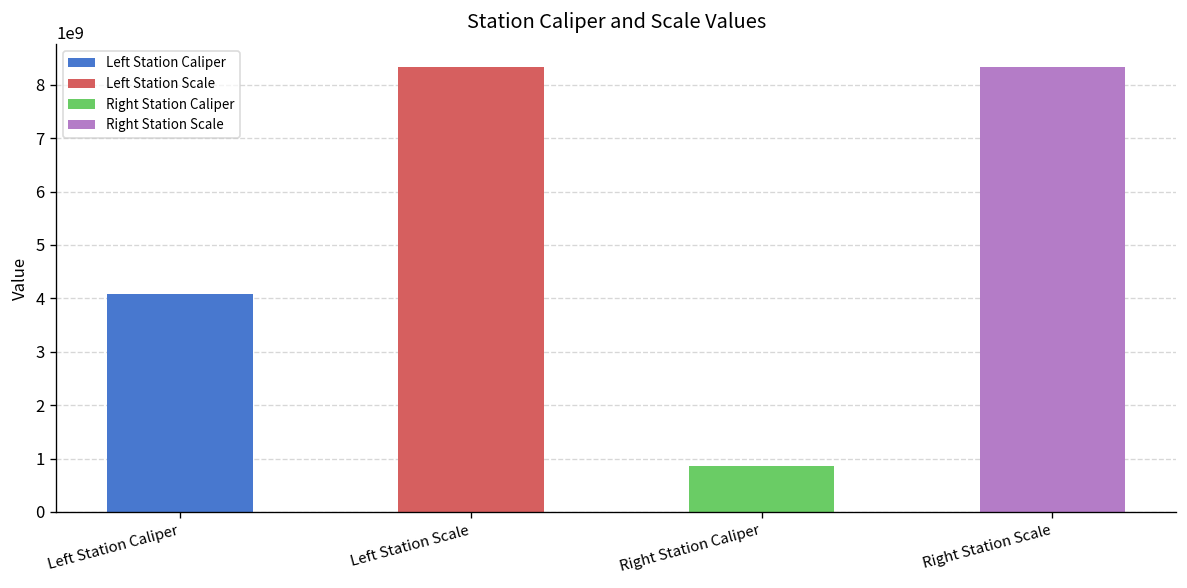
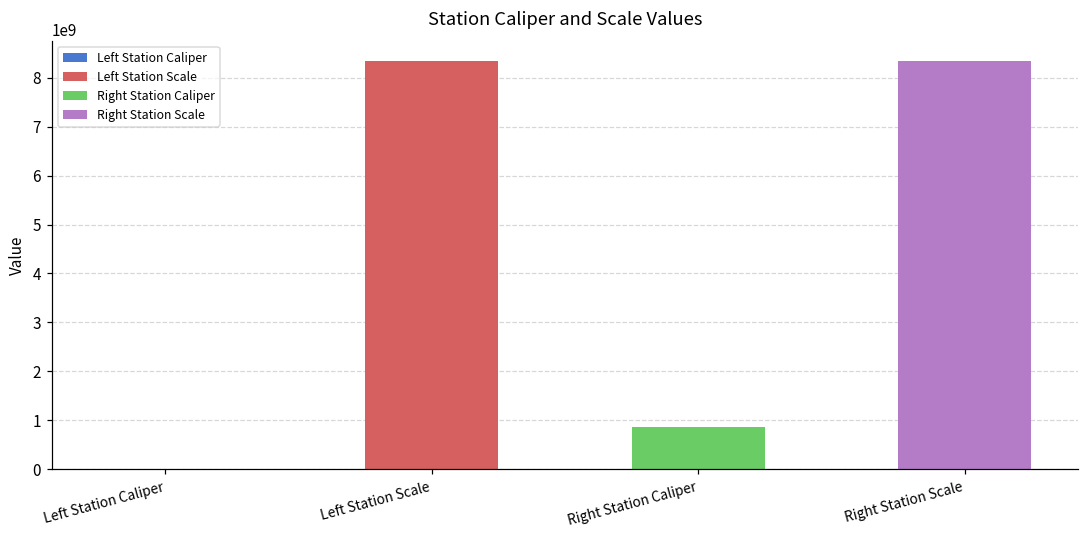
  {
-   "Left Station Caliper": 4100000000,
+   "Left Station Caliper": 0,
    "Left Station Scale": 8300000000,
    "Right Station Caliper": 900000000,
    "Right Station Scale": 8300000000
  }
